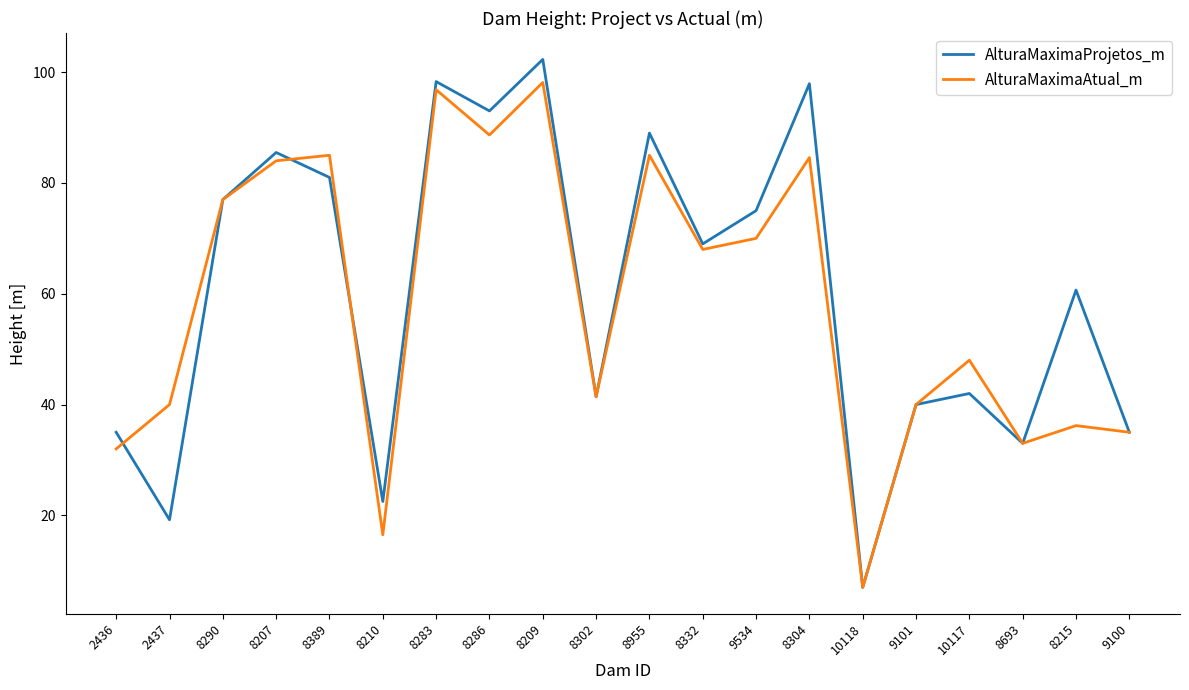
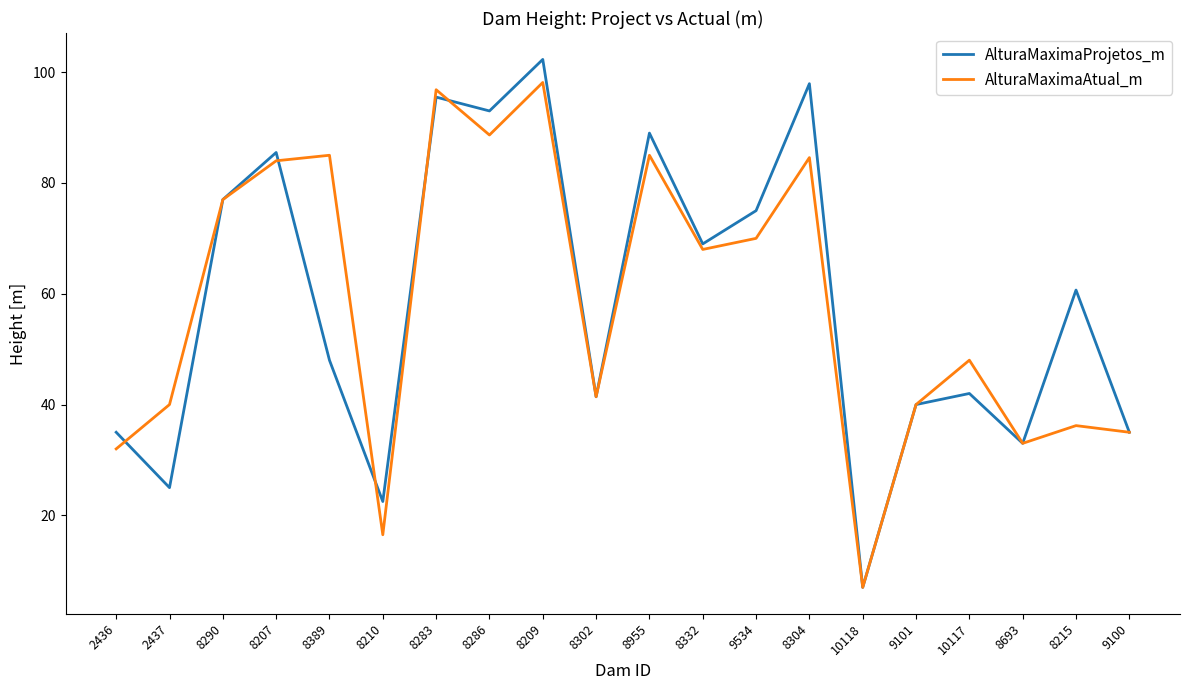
  {
    "AlturaMaximaProjetos_m": {
      "2436": 35,
-     "2437": 19,
+     "2437": 25,
      "8207": 86,
-     "8389": 81,
+     "8389": 48,
      "8210": 23,
-     "8283": 98,
+     "8283": 96,
      "8286": 93,
      "8209": 102,
      "8955": 89,
      "8332": 69,
      "9534": 75,
      "8304": 98,
      "10117": 42,
      "8215": 61
    },
    "AlturaMaximaAtual_m": {
      "2436": 32,
      "2437": 40,
      "8207": 84,
      "8389": 85,
      "8210": 17,
      "8283": 97,
      "8286": 89,
      "8209": 98,
      "8955": 85,
      "8332": 68,
      "9534": 70,
      "8304": 85,
      "10117": 48,
      "8215": 36
    }
  }
